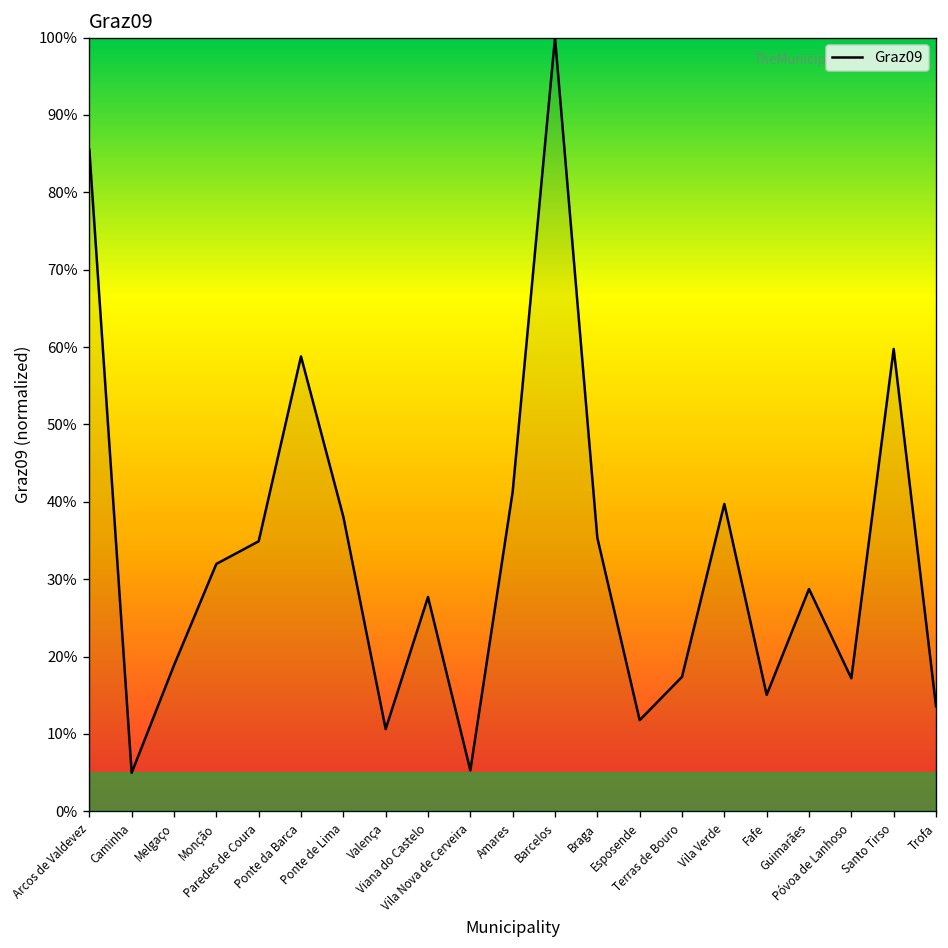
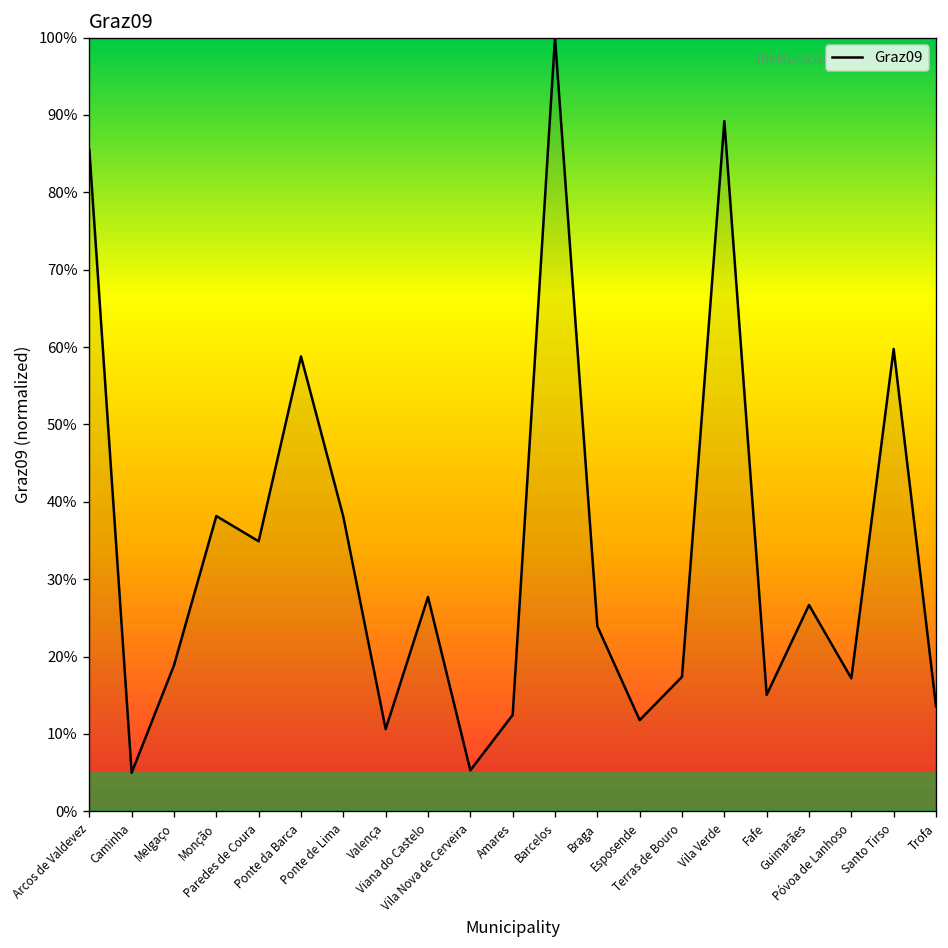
  {
    "Arcos de Valdevez": "86%",
    "Melgaço": "19%",
-   "Monção": "32%",
+   "Monção": "38%",
    "Paredes de Coura": "35%",
    "Ponte da Barca": "59%",
    "Ponte de Lima": "38%",
    "Valença": "11%",
    "Viana do Castelo": "28%",
    "Vila Nova de Cerveira": "5%",
-   "Amares": "41%",
+   "Amares": "12%",
    "Barcelos": "100%",
-   "Braga": "35%",
+   "Braga": "24%",
    "Esposende": "12%",
    "Terras de Bouro": "17%",
-   "Vila Verde": "40%",
+   "Vila Verde": "89%",
    "Fafe": "15%",
-   "Guimarães": "29%",
+   "Guimarães": "27%",
    "Póvoa de Lanhoso": "17%",
    "Santo Tirso": "60%",
    "Trofa": "14%"
  }
